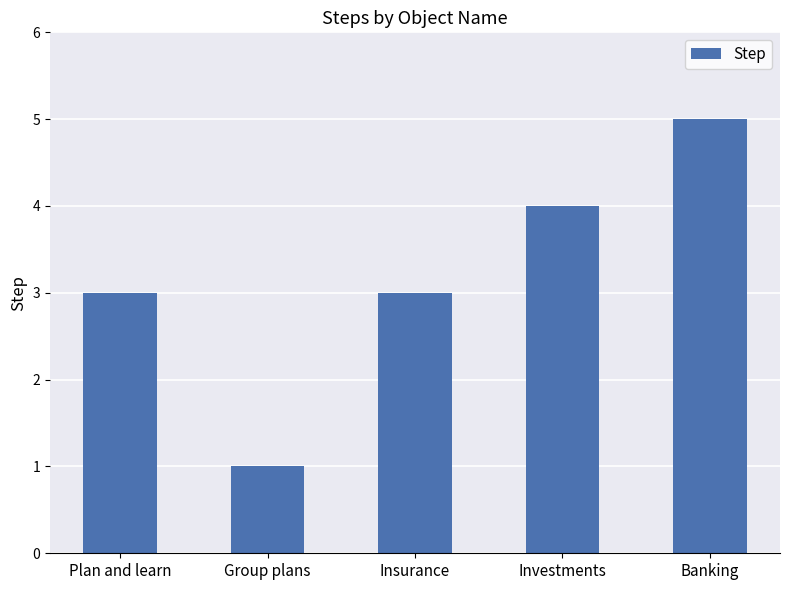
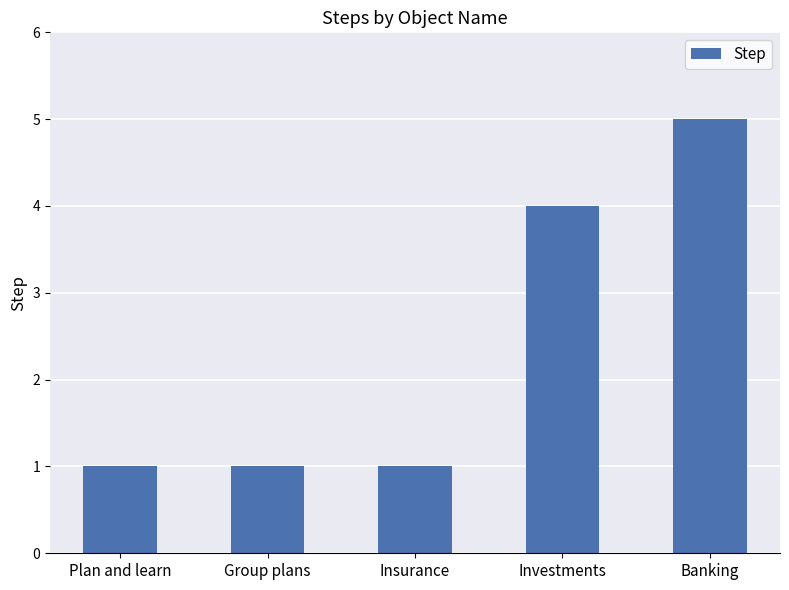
  {
-   "Plan and learn": 3,
+   "Plan and learn": 1,
    "Group plans": 1,
-   "Insurance": 3,
+   "Insurance": 1,
    "Investments": 4,
    "Banking": 5
  }
